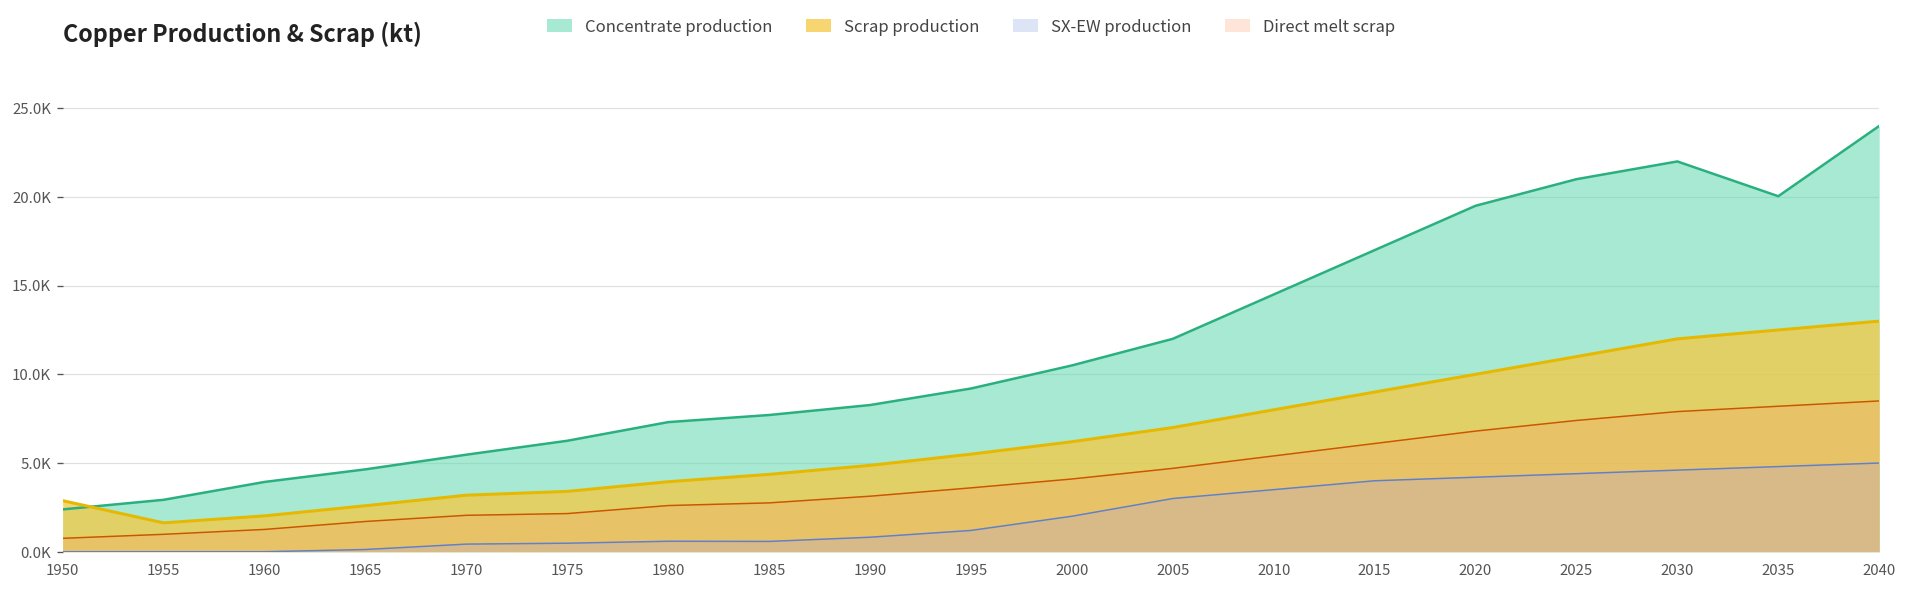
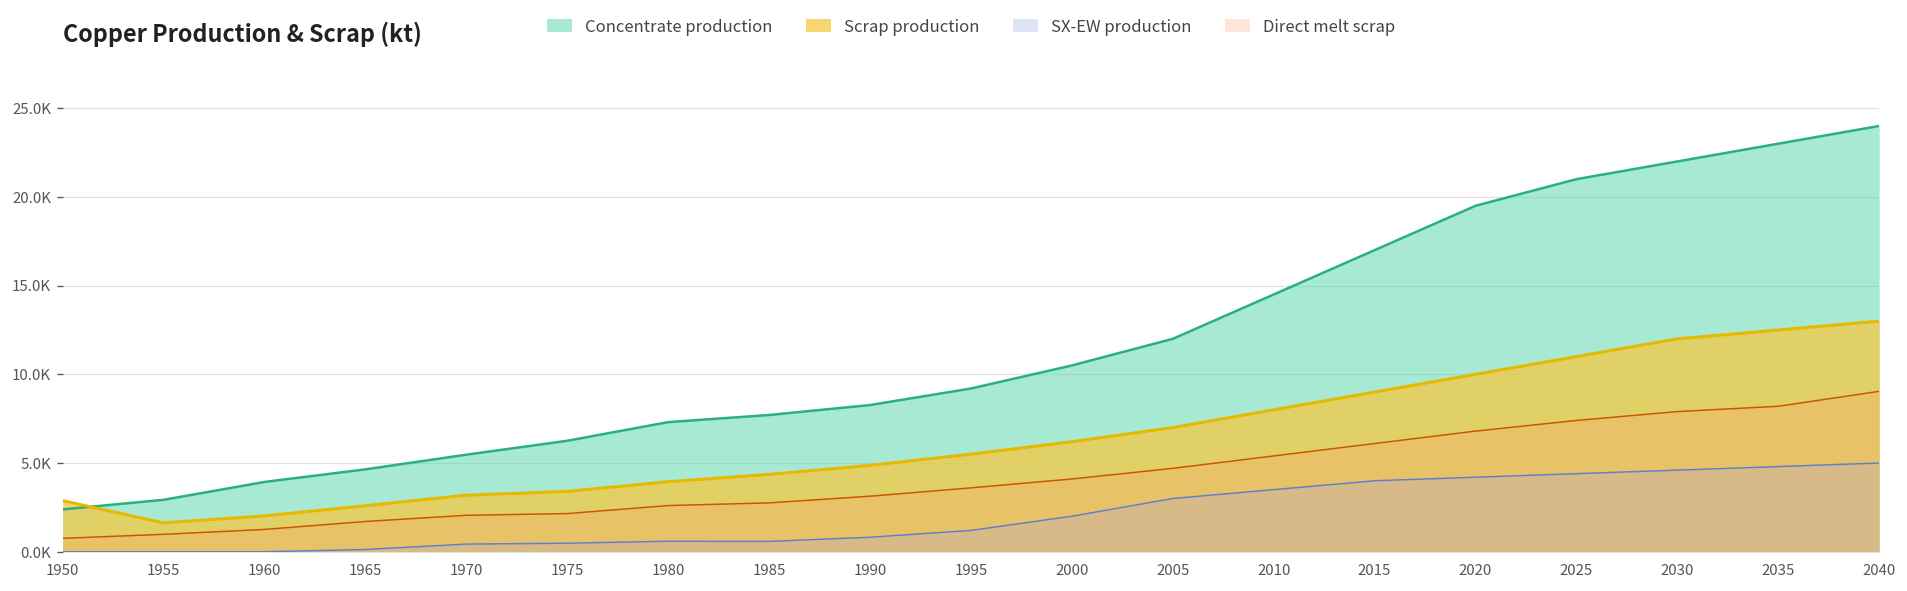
  {
    "Concentrate production": {
      "1950": 2400,
      "1955": 2900,
      "1960": 3900,
      "1965": 4600,
      "1970": 5500,
      "1975": 6300,
      "1980": 7300,
      "1985": 7700,
      "1990": 8300,
      "1995": 9200,
      "2000": 10500,
      "2005": 12000,
      "2010": 14500,
      "2015": 17000,
      "2020": 19500,
      "2025": 21000,
      "2030": 22000,
-     "2035": 20000,
+     "2035": 23000,
      "2040": 24000
    },
    "Scrap production": {
      "1950": 2900,
      "1955": 1600,
      "1960": 2000,
      "1965": 2600,
      "1970": 3200,
      "1975": 3400,
      "1980": 3900,
      "1985": 4400,
      "1990": 4900,
      "1995": 5500,
      "2000": 6200,
      "2005": 7000,
      "2010": 8000,
      "2015": 9000,
      "2020": 10000,
      "2025": 11000,
      "2030": 12000,
      "2035": 12500,
      "2040": 13000
    },
    "SX-EW production": {
      "1950": 0,
      "1955": 0,
      "1960": 0,
      "1965": 100,
      "1970": 400,
      "1975": 500,
      "1980": 600,
      "1985": 600,
      "1990": 800,
      "1995": 1200,
      "2000": 2000,
      "2005": 3000,
      "2010": 3500,
      "2015": 4000,
      "2020": 4200,
      "2025": 4400,
      "2030": 4600,
      "2035": 4800,
      "2040": 5000
    },
    "Direct melt scrap": {
      "1950": 800,
      "1955": 1000,
      "1960": 1300,
      "1965": 1700,
      "1970": 2100,
      "1975": 2200,
      "1980": 2600,
      "1985": 2800,
      "1990": 3100,
      "1995": 3600,
      "2000": 4100,
      "2005": 4700,
      "2010": 5400,
      "2015": 6100,
      "2020": 6800,
      "2025": 7400,
      "2030": 7900,
      "2035": 8200,
-     "2040": 8500
+     "2040": 9000
    }
  }
